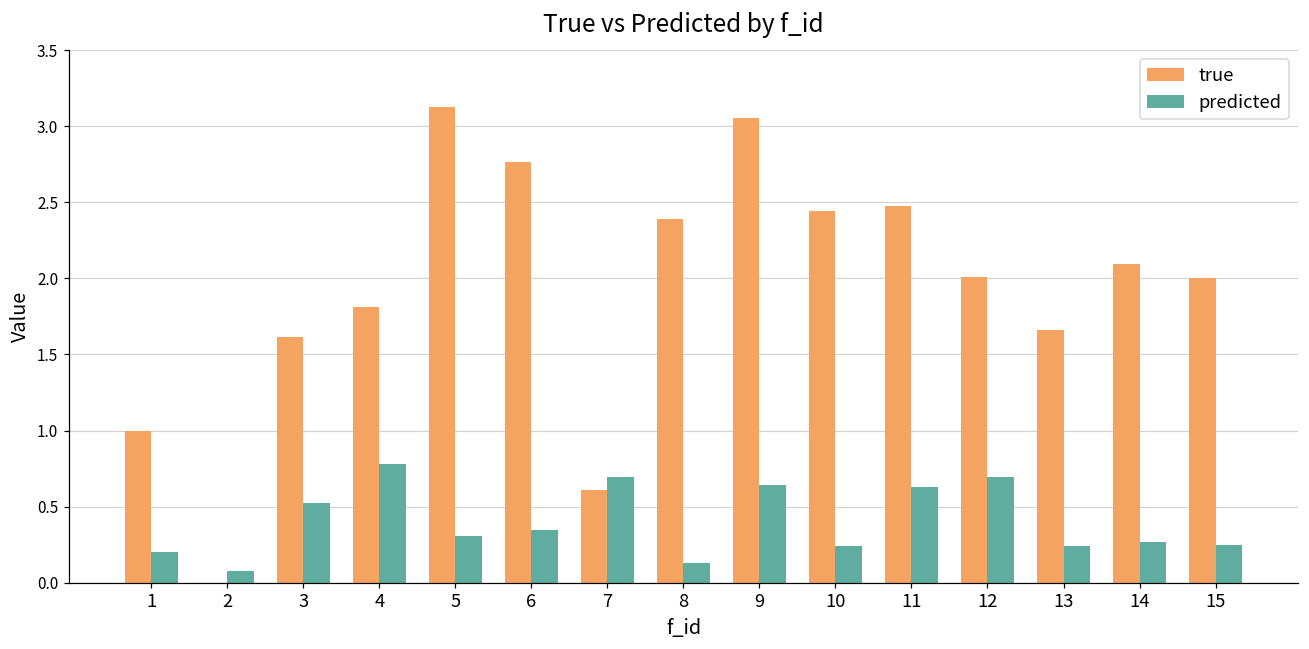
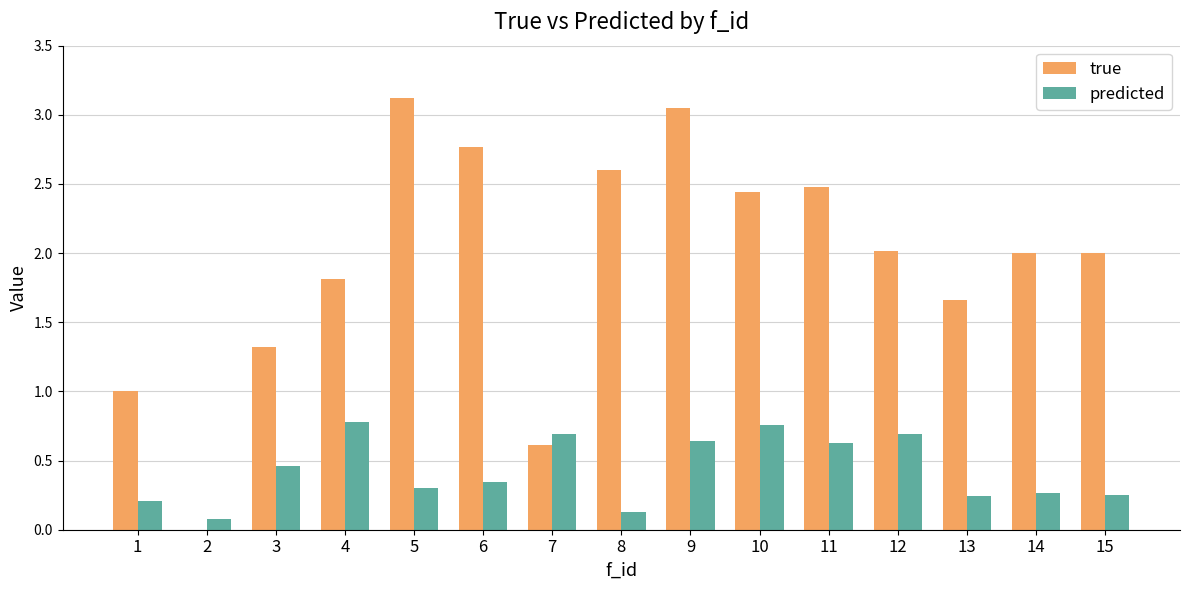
  {
    "true": {
      "1": 1.00,
-     "3": 1.62,
+     "3": 1.32,
      "4": 1.81,
      "5": 3.13,
      "6": 2.77,
      "7": 0.61,
-     "8": 2.39,
+     "8": 2.60,
      "9": 3.05,
      "10": 2.44,
      "11": 2.48,
      "12": 2.01,
      "13": 1.66,
-     "14": 2.09,
+     "14": 2.00,
      "15": 2.00
    },
    "predicted": {
      "1": 0.20,
      "2": 0.08,
-     "3": 0.52,
+     "3": 0.46,
      "4": 0.78,
      "5": 0.30,
      "6": 0.34,
      "7": 0.69,
      "8": 0.13,
      "9": 0.64,
-     "10": 0.24,
+     "10": 0.76,
      "11": 0.63,
      "12": 0.70,
      "13": 0.24,
      "14": 0.27,
      "15": 0.25
    }
  }
